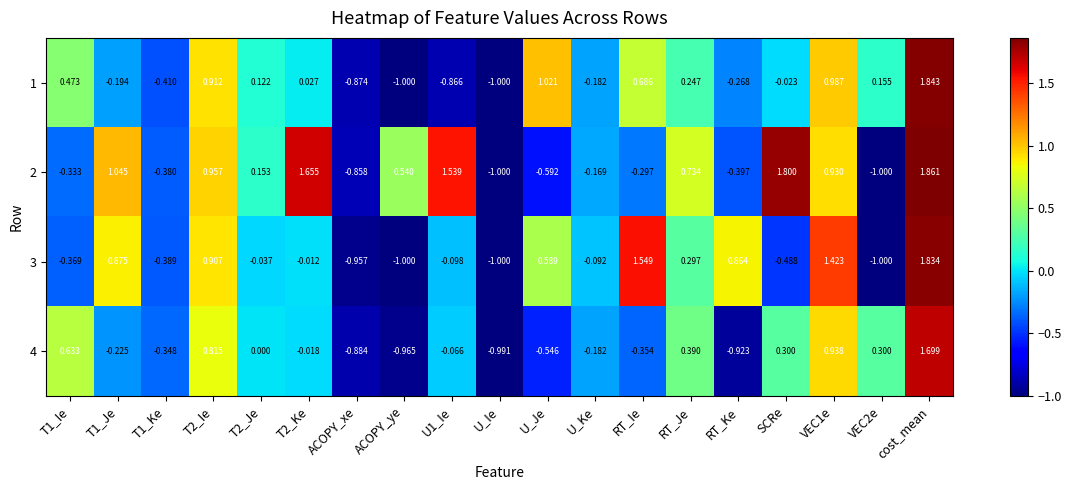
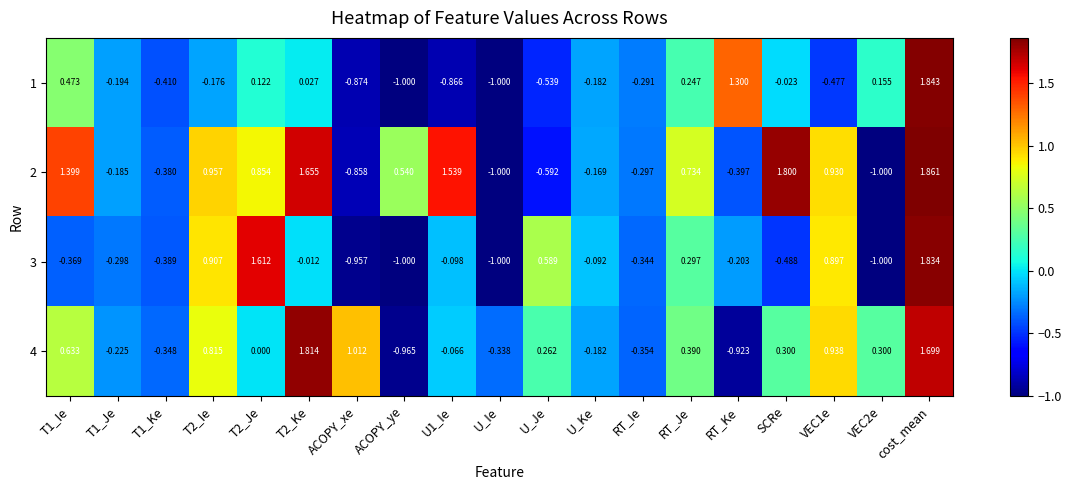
  {
    "1": {
      "T1_Ie": 0.473,
      "T1_Je": -0.194,
      "T1_Ke": -0.410,
-     "T2_Ie": 0.912,
+     "T2_Ie": -0.176,
      "T2_Je": 0.122,
      "T2_Ke": 0.027,
      "ACOPY_xe": -0.874,
      "ACOPY_ye": -1.000,
      "U1_Ie": -0.866,
      "U_Ie": -1.000,
-     "U_Je": 1.021,
+     "U_Je": -0.539,
      "U_Ke": -0.182,
-     "RT_Ie": 0.686,
+     "RT_Ie": -0.291,
      "RT_Je": 0.247,
-     "RT_Ke": -0.268,
+     "RT_Ke": 1.300,
      "SCRe": -0.023,
-     "VEC1e": 0.987,
+     "VEC1e": -0.477,
      "VEC2e": 0.155,
      "cost_mean": 1.843
    },
    "2": {
-     "T1_Ie": -0.333,
-     "T1_Je": 1.045,
+     "T1_Ie": 1.399,
+     "T1_Je": -0.185,
      "T1_Ke": -0.380,
      "T2_Ie": 0.957,
-     "T2_Je": 0.153,
+     "T2_Je": 0.854,
      "T2_Ke": 1.655,
      "ACOPY_xe": -0.858,
      "ACOPY_ye": 0.540,
      "U1_Ie": 1.539,
      "U_Ie": -1.000,
      "U_Je": -0.592,
      "U_Ke": -0.169,
      "RT_Ie": -0.297,
      "RT_Je": 0.734,
      "RT_Ke": -0.397,
      "SCRe": 1.800,
      "VEC1e": 0.930,
      "VEC2e": -1.000,
      "cost_mean": 1.861
    },
    "3": {
      "T1_Ie": -0.369,
-     "T1_Je": 0.875,
+     "T1_Je": -0.298,
      "T1_Ke": -0.389,
      "T2_Ie": 0.907,
-     "T2_Je": -0.037,
+     "T2_Je": 1.612,
      "T2_Ke": -0.012,
      "ACOPY_xe": -0.957,
      "ACOPY_ye": -1.000,
      "U1_Ie": -0.098,
      "U_Ie": -1.000,
      "U_Je": 0.589,
      "U_Ke": -0.092,
-     "RT_Ie": 1.549,
+     "RT_Ie": -0.344,
      "RT_Je": 0.297,
-     "RT_Ke": 0.864,
+     "RT_Ke": -0.203,
      "SCRe": -0.488,
-     "VEC1e": 1.423,
+     "VEC1e": 0.897,
      "VEC2e": -1.000,
      "cost_mean": 1.834
    },
    "4": {
      "T1_Ie": 0.633,
      "T1_Je": -0.225,
      "T1_Ke": -0.348,
      "T2_Ie": 0.815,
      "T2_Je": 0.000,
-     "T2_Ke": -0.018,
-     "ACOPY_xe": -0.884,
+     "T2_Ke": 1.814,
+     "ACOPY_xe": 1.012,
      "ACOPY_ye": -0.965,
      "U1_Ie": -0.066,
-     "U_Ie": -0.991,
-     "U_Je": -0.546,
+     "U_Ie": -0.338,
+     "U_Je": 0.262,
      "U_Ke": -0.182,
      "RT_Ie": -0.354,
      "RT_Je": 0.390,
      "RT_Ke": -0.923,
      "SCRe": 0.300,
      "VEC1e": 0.938,
      "VEC2e": 0.300,
      "cost_mean": 1.699
    }
  }
